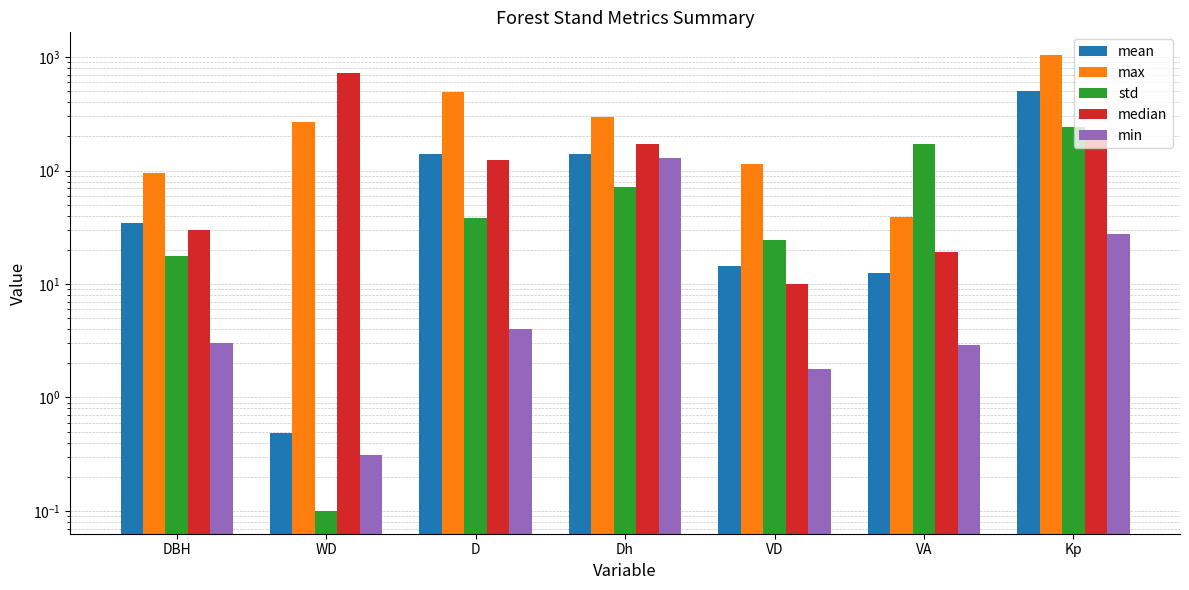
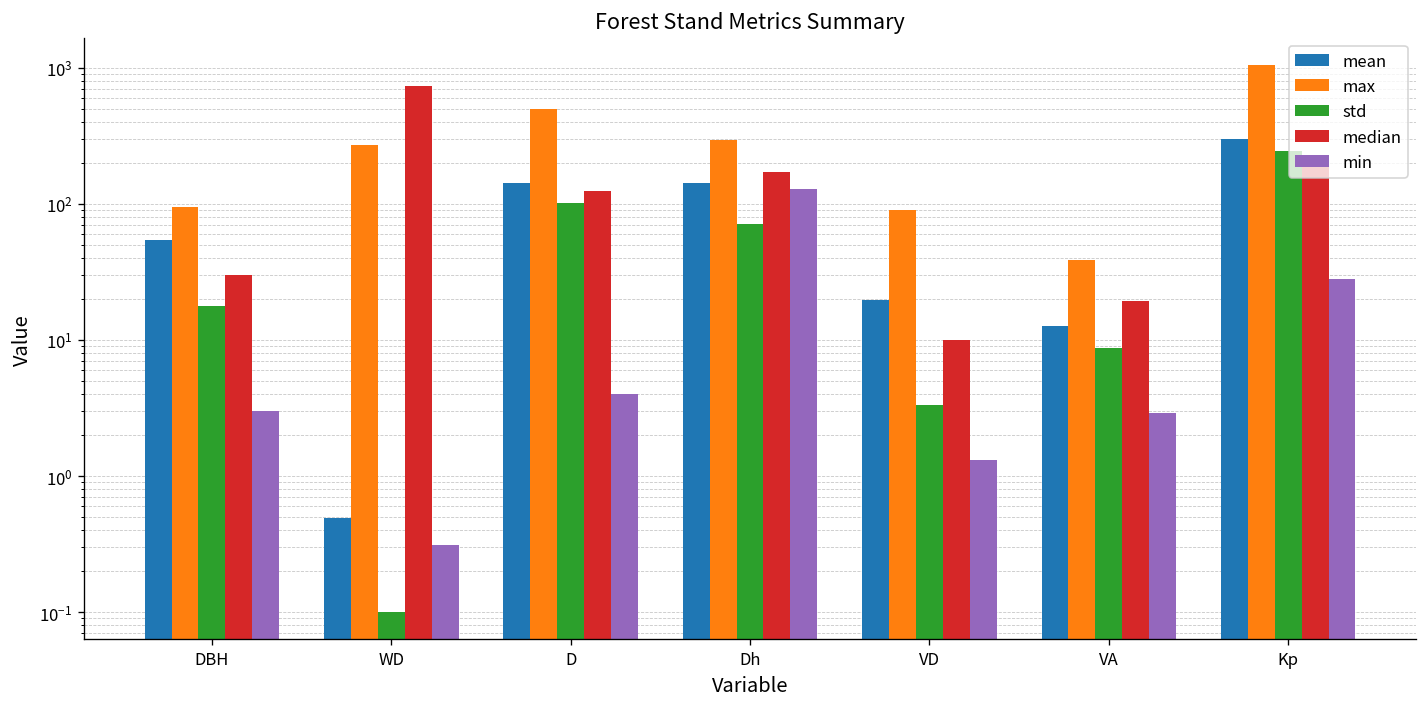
  {
    "mean": {
-     "DBH": 35,
+     "DBH": 50,
      "WD": 0.49,
      "D": 140,
      "Dh": 140,
-     "VD": 14,
+     "VD": 20,
      "VA": 13,
-     "Kp": 500
+     "Kp": 300
    },
    "max": {
      "DBH": 100,
      "WD": 270,
      "D": 500,
      "Dh": 300,
-     "VD": 110,
+     "VD": 90,
      "VA": 39,
      "Kp": 1000
    },
    "std": {
      "DBH": 18,
      "WD": 0.1,
-     "D": 38,
+     "D": 100,
      "Dh": 70,
-     "VD": 25,
-     "VA": 170,
+     "VD": 3.3,
+     "VA": 9,
      "Kp": 240
    },
    "median": {
      "DBH": 30,
      "WD": 700,
      "D": 120,
      "Dh": 170,
      "VD": 10,
      "VA": 19
    },
    "min": {
      "DBH": 3.0,
      "WD": 0.3,
      "D": 4.0,
      "Dh": 130,
-     "VD": 1.8,
+     "VD": 1.3,
      "VA": 2.9,
      "Kp": 28
    }
  }
